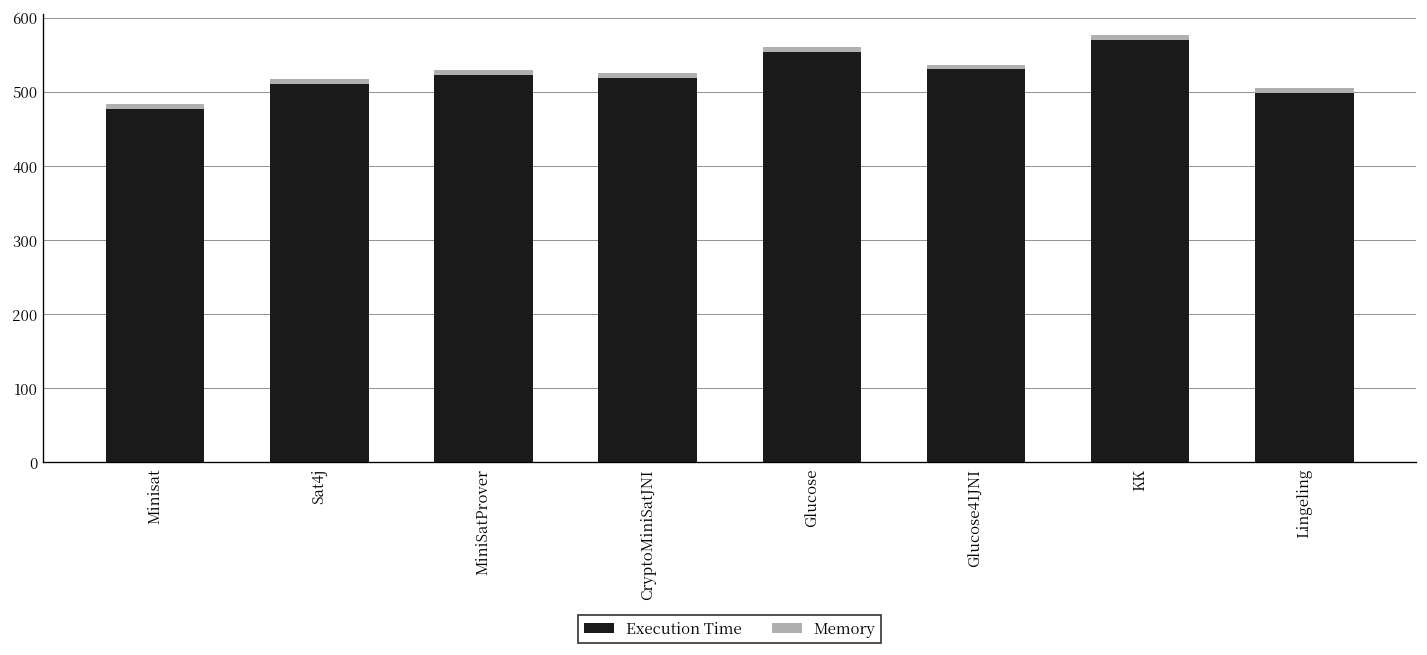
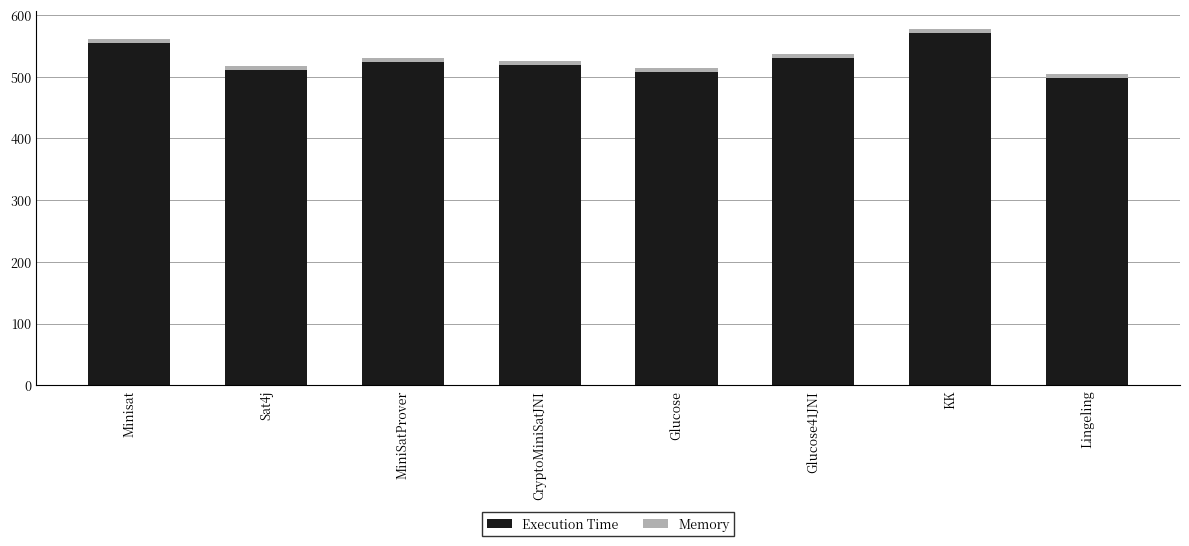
  {
    "Execution Time": {
-     "Minisat": 480,
+     "Minisat": 550,
      "Sat4j": 510,
      "MiniSatProver": 520,
      "CryptoMiniSatJNI": 520,
-     "Glucose": 550,
+     "Glucose": 510,
      "Glucose41JNI": 530,
      "KK": 570,
      "Lingeling": 500
    },
    "Memory": {
      "Minisat": 10,
      "Sat4j": 10,
      "MiniSatProver": 10,
      "CryptoMiniSatJNI": 10,
      "Glucose": 10,
      "Glucose41JNI": 10,
      "KK": 10,
      "Lingeling": 10
    }
  }
